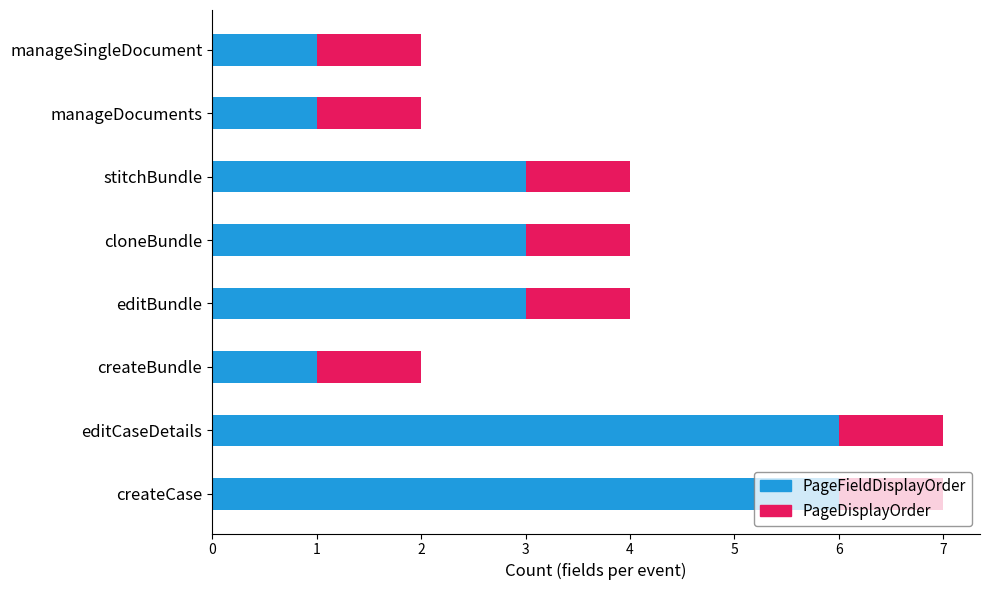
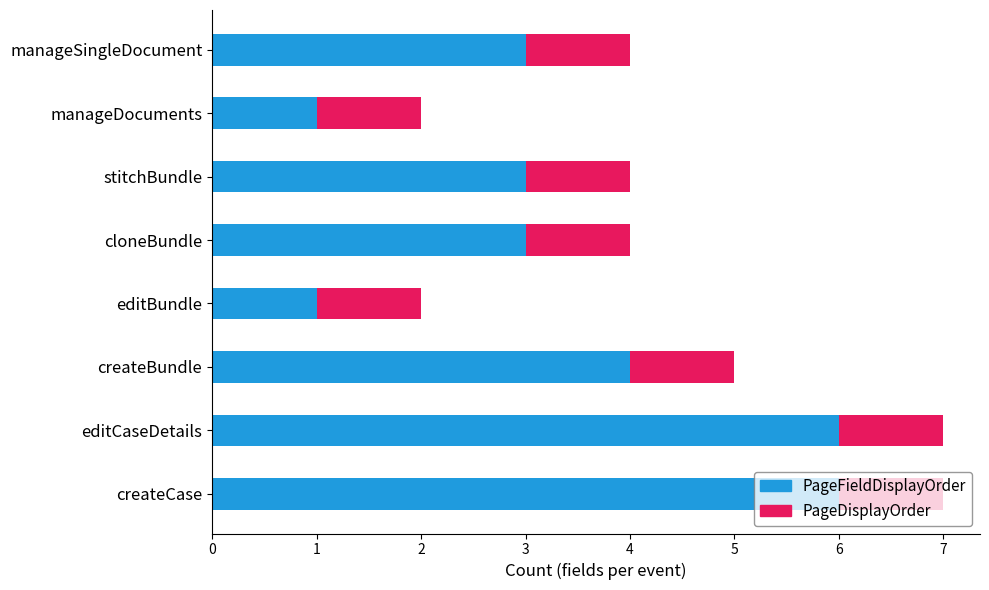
  {
    "PageFieldDisplayOrder": {
-     "manageSingleDocument": 1,
+     "manageSingleDocument": 3,
      "manageDocuments": 1,
      "stitchBundle": 3,
      "cloneBundle": 3,
-     "editBundle": 3,
-     "createBundle": 1,
+     "editBundle": 1,
+     "createBundle": 4,
      "editCaseDetails": 6
    },
    "PageDisplayOrder": {
      "manageSingleDocument": 1,
      "manageDocuments": 1,
      "stitchBundle": 1,
      "cloneBundle": 1,
      "editBundle": 1,
      "createBundle": 1,
      "editCaseDetails": 1
    }
  }
